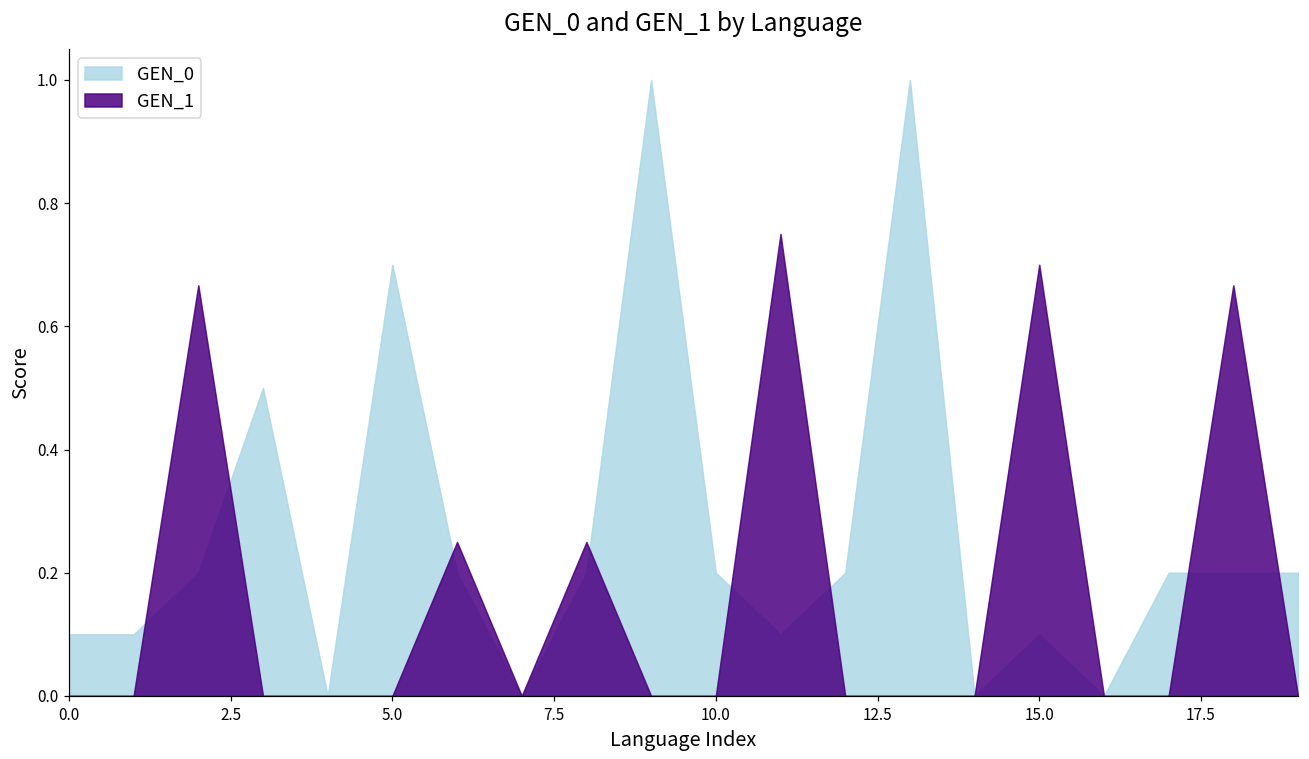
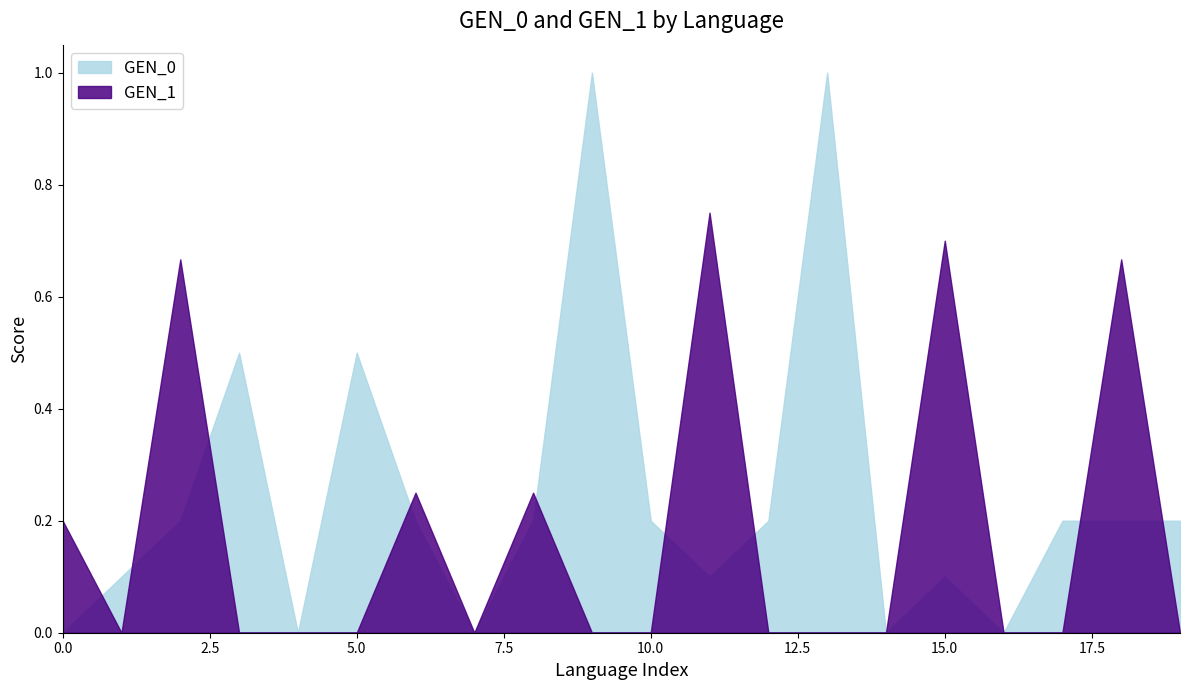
  {
    "GEN_0": {
-     "0.0": 0.1,
-     "5.0": 0.7,
+     "0.0": 0.0,
+     "5.0": 0.5,
      "10.0": 0.2,
      "15.0": 0.1
    },
    "GEN_1": {
-     "0.0": 0.0,
+     "0.0": 0.2,
      "5.0": 0.0,
      "10.0": 0.0,
      "15.0": 0.7
    }
  }
